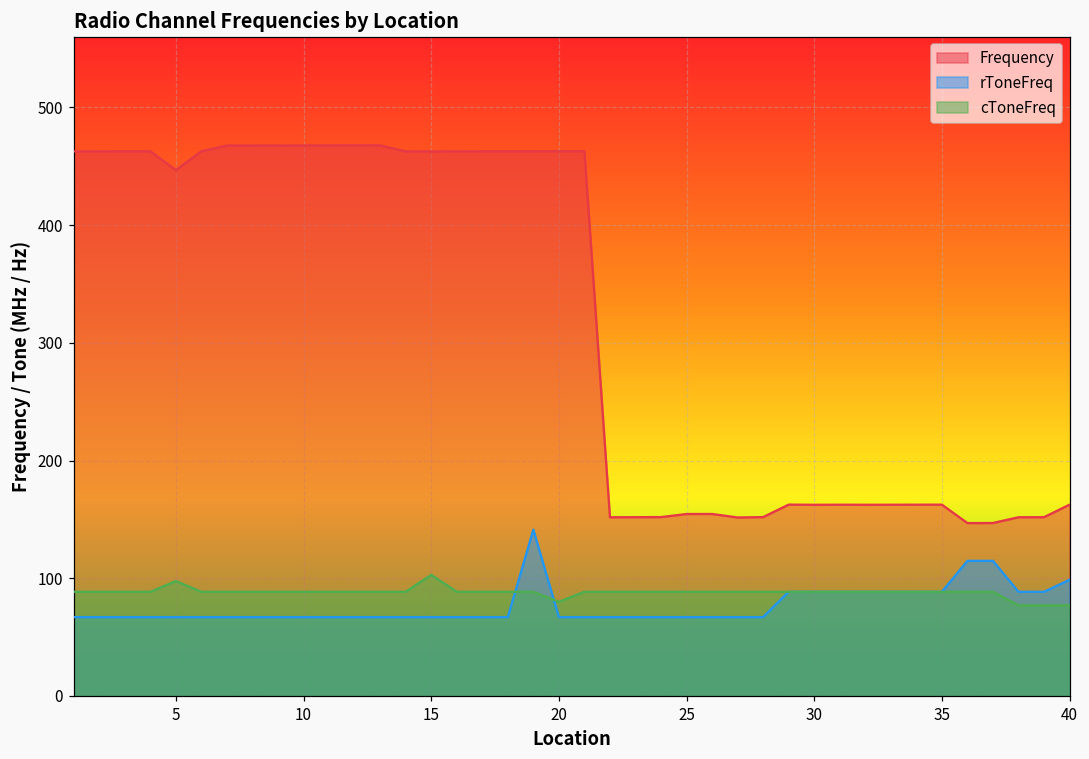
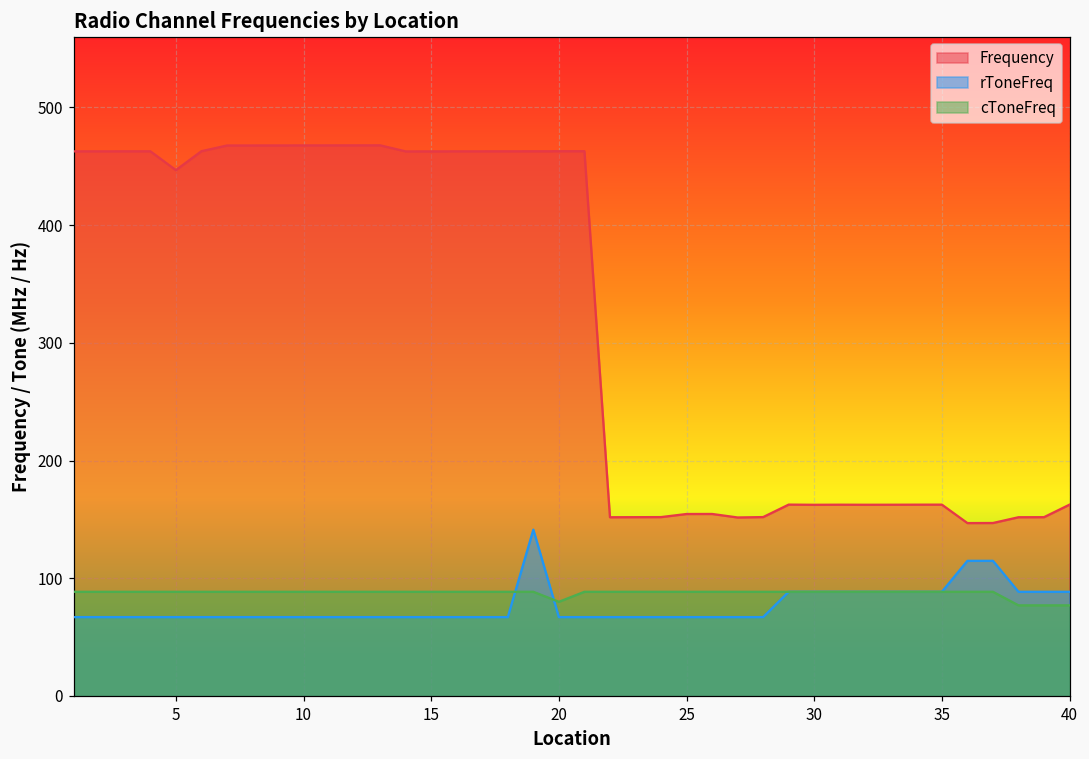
  {
    "Frequency": {
      "5": 447,
      "10": 468,
      "15": 463,
      "20": 463,
      "25": 155,
      "30": 162,
      "35": 163,
      "40": 163
    },
    "rToneFreq": {
      "5": 67,
      "10": 67,
      "15": 67,
      "20": 67,
      "25": 67,
-     "40": 99
+     "40": 89
    },
    "cToneFreq": {
-     "5": 98,
+     "5": 89,
      "10": 89,
-     "15": 103,
+     "15": 89,
      "20": 80,
      "25": 89,
      "40": 77
    }
  }
